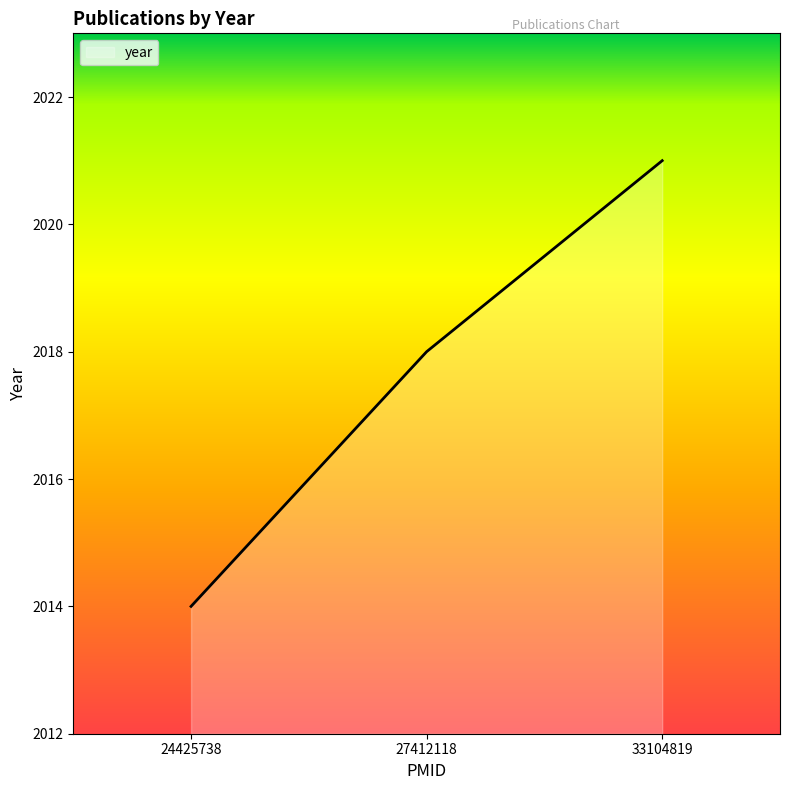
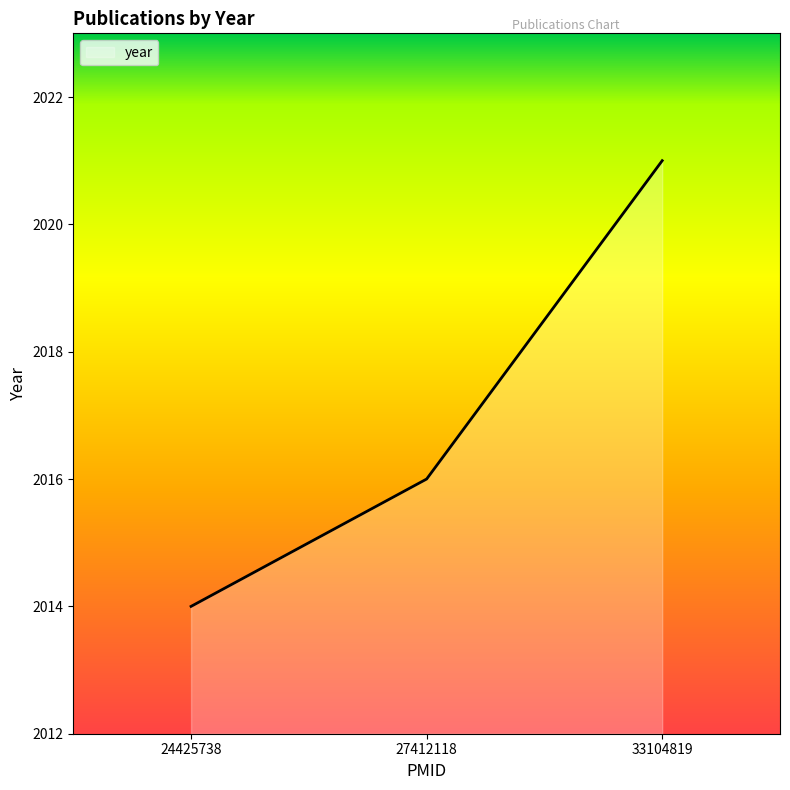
  {
    "24425738": 2014,
-   "27412118": 2018,
+   "27412118": 2016,
    "33104819": 2021
  }
